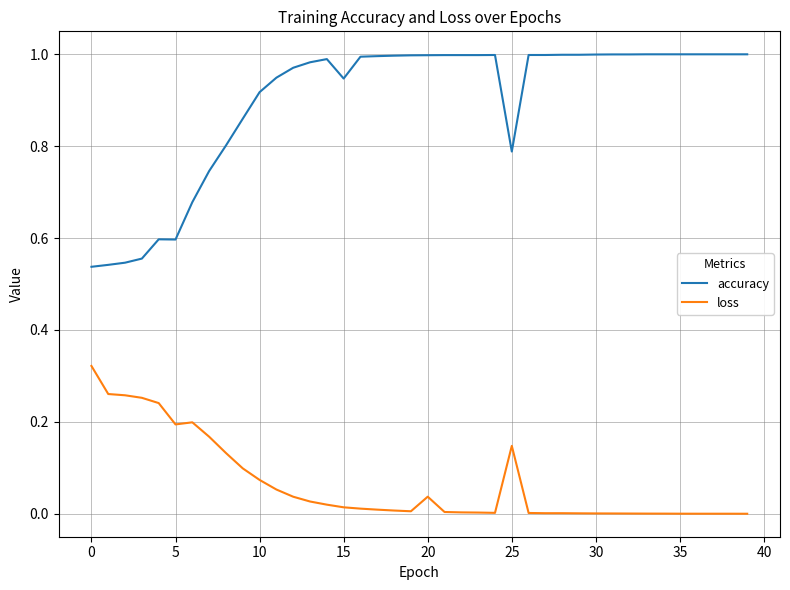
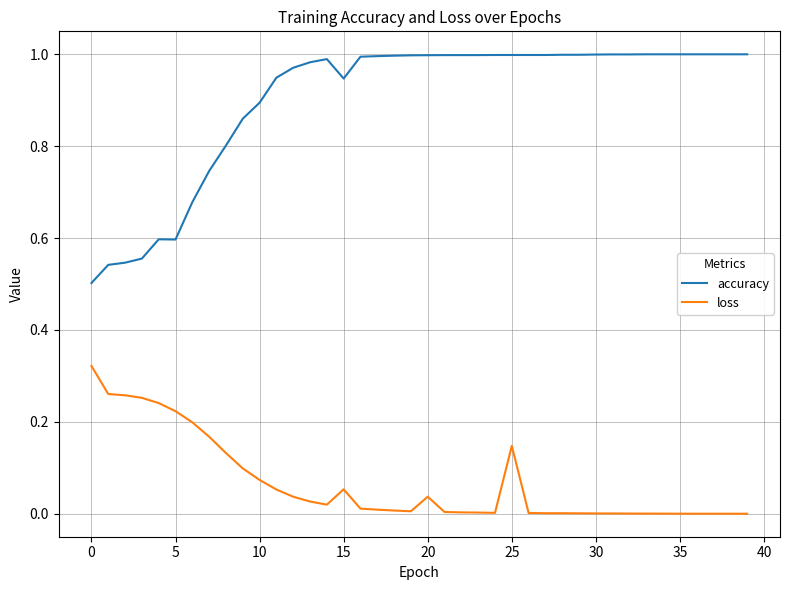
  {
    "accuracy": {
-     "0": 0.54,
+     "0": 0.50,
      "5": 0.60,
-     "10": 0.92,
+     "10": 0.89,
      "15": 0.95,
      "20": 1.00,
-     "25": 0.79,
+     "25": 1.00,
      "30": 1.00,
      "35": 1.00
    },
    "loss": {
      "0": 0.32,
-     "5": 0.19,
+     "5": 0.22,
      "10": 0.07,
-     "15": 0.01,
+     "15": 0.05,
      "20": 0.04,
      "25": 0.15,
      "30": 0.00,
      "35": 0.00
    }
  }
